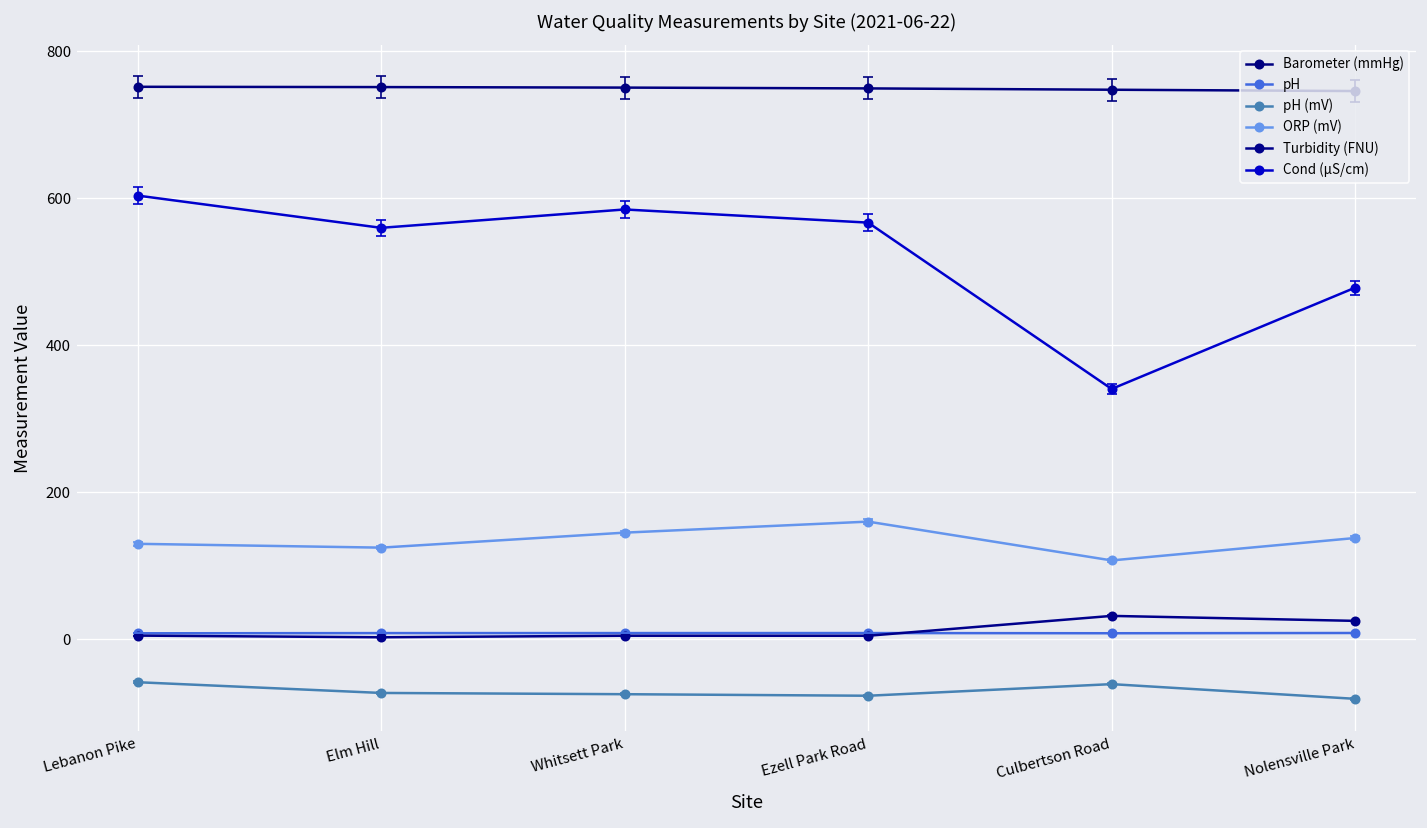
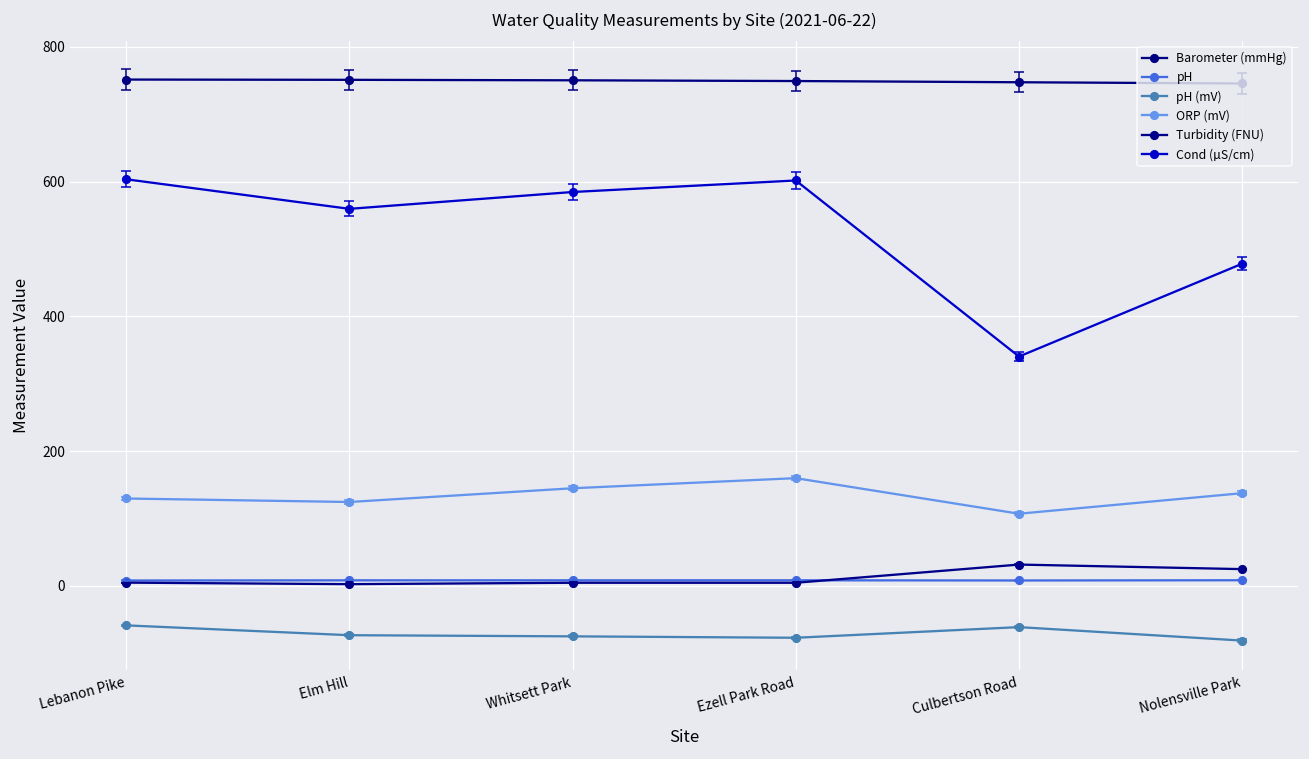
  {
    "Cond (µS/cm)": {
      "Lebanon Pike": 600,
      "Elm Hill": 560,
      "Whitsett Park": 580,
-     "Ezell Park Road": 570,
+     "Ezell Park Road": 600,
      "Culbertson Road": 340,
      "Nolensville Park": 480
    }
  }
